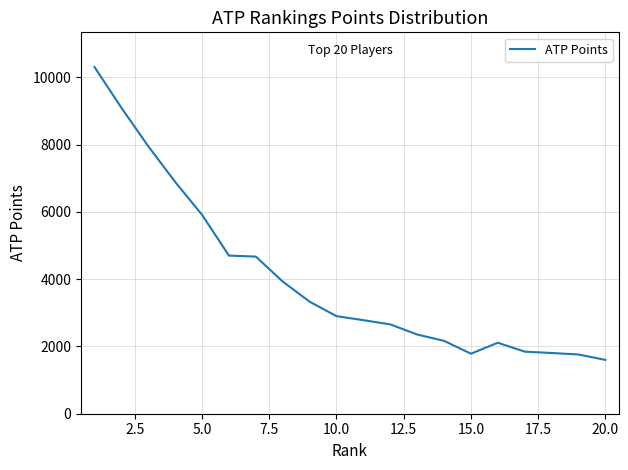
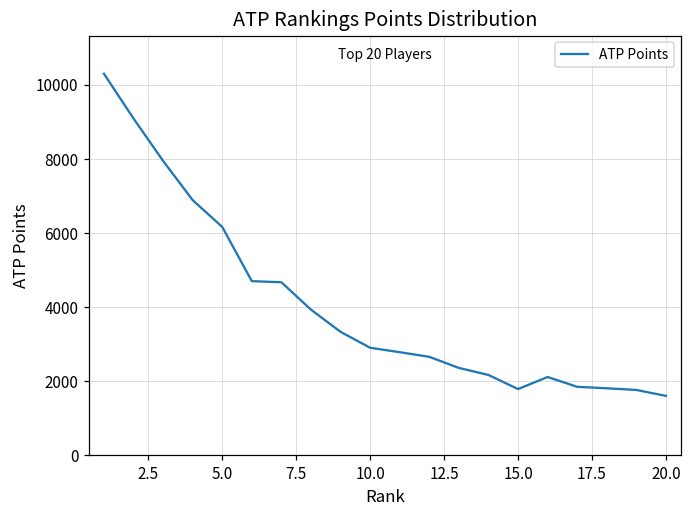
  {
-   "5.0": 5900,
+   "5.0": 6200,
    "10.0": 2900,
    "15.0": 1800,
    "20.0": 1600
  }
